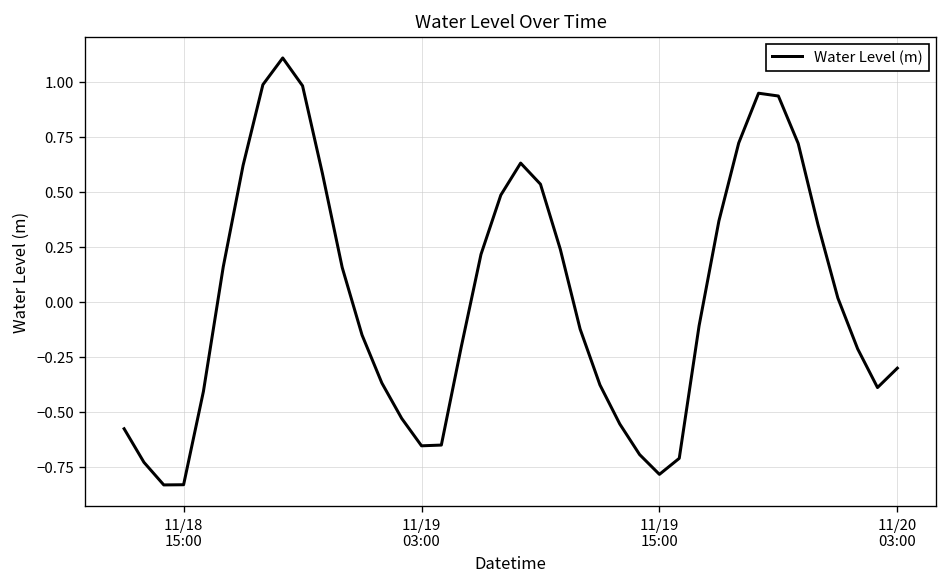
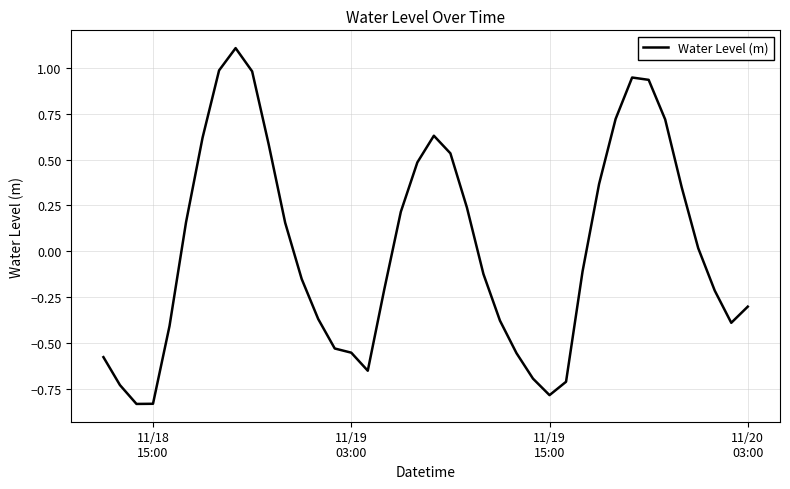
  {
    "11/18 15:00": -0.83,
-   "11/19 03:00": -0.66,
+   "11/19 03:00": -0.55,
    "11/19 15:00": -0.79,
    "11/20 03:00": -0.30
  }
